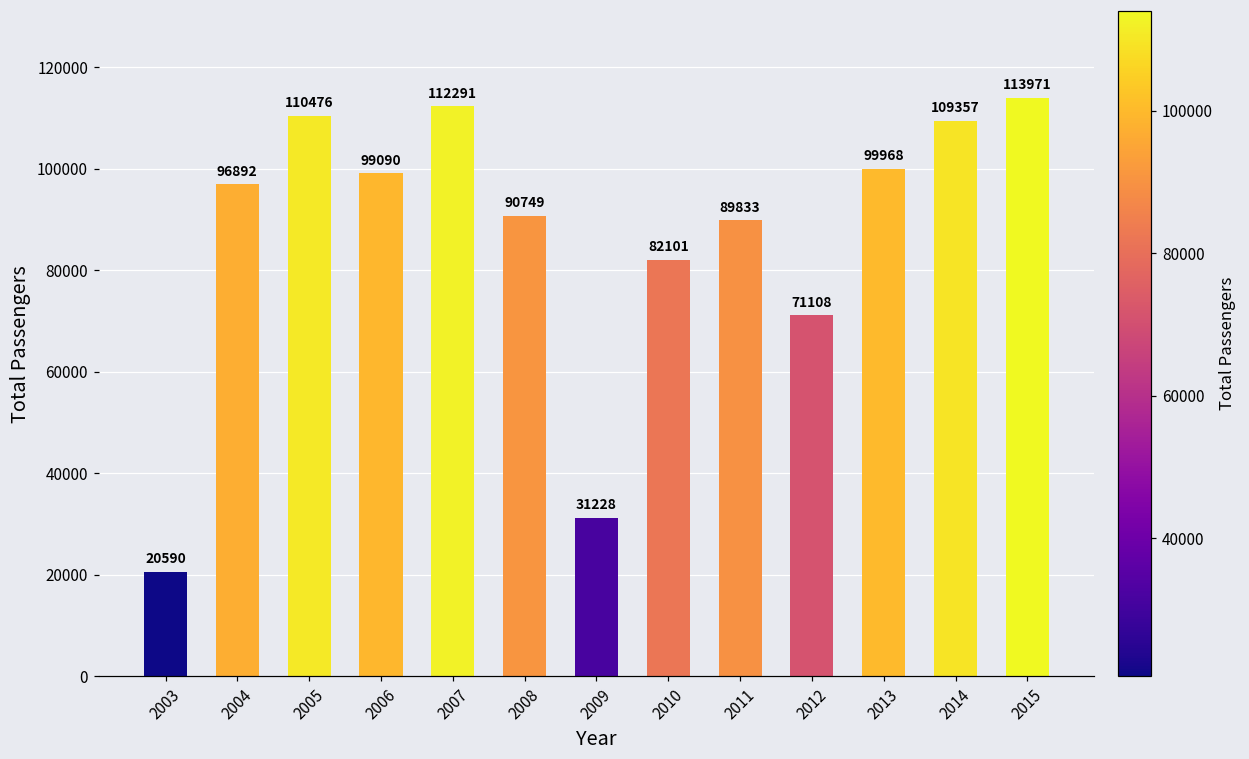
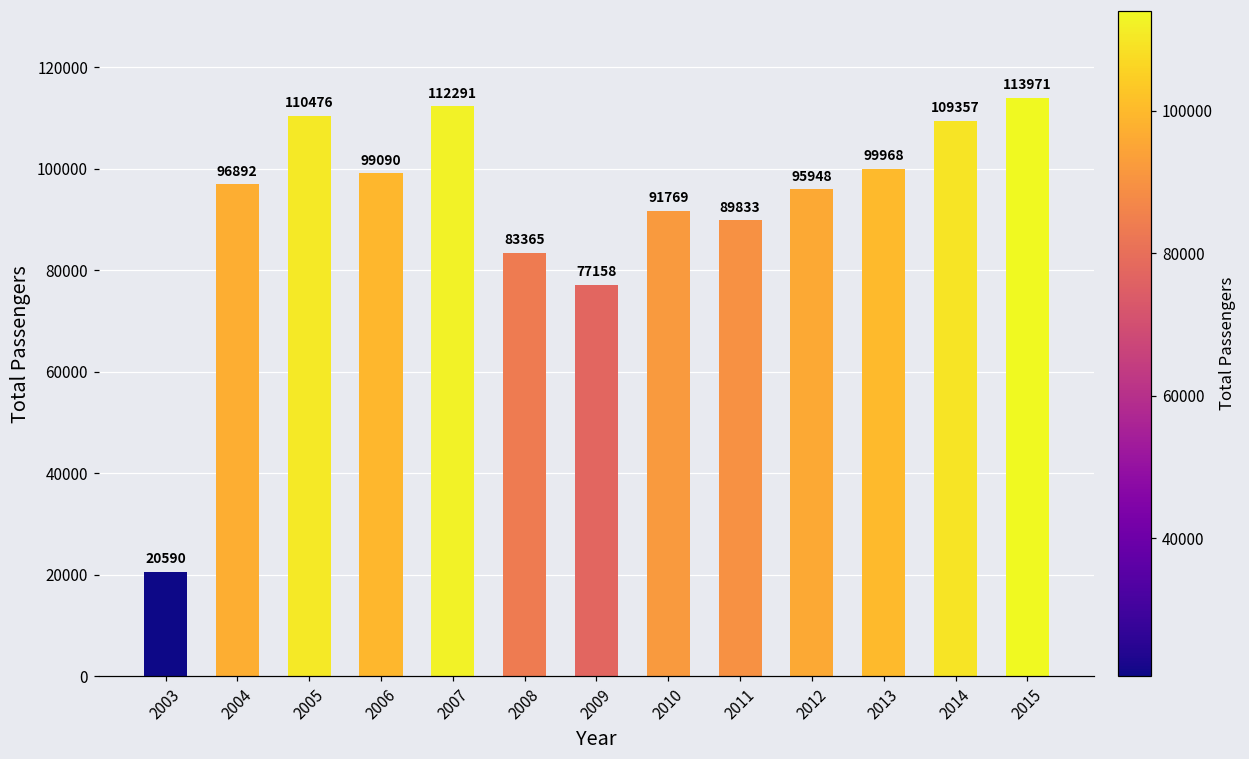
  {
    "2003": 20590,
    "2004": 96892,
    "2005": 110476,
    "2006": 99090,
    "2007": 112291,
-   "2008": 90749,
-   "2009": 31228,
-   "2010": 82101,
+   "2008": 83365,
+   "2009": 77158,
+   "2010": 91769,
    "2011": 89833,
-   "2012": 71108,
+   "2012": 95948,
    "2013": 99968,
    "2014": 109357,
    "2015": 113971
  }
